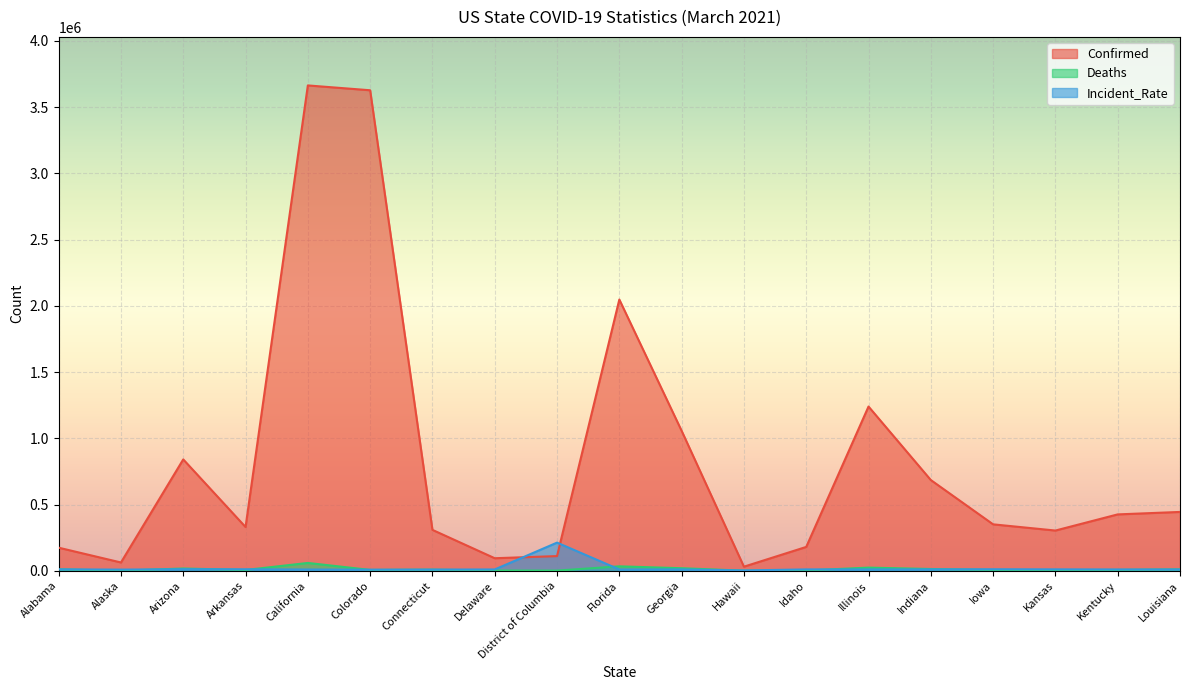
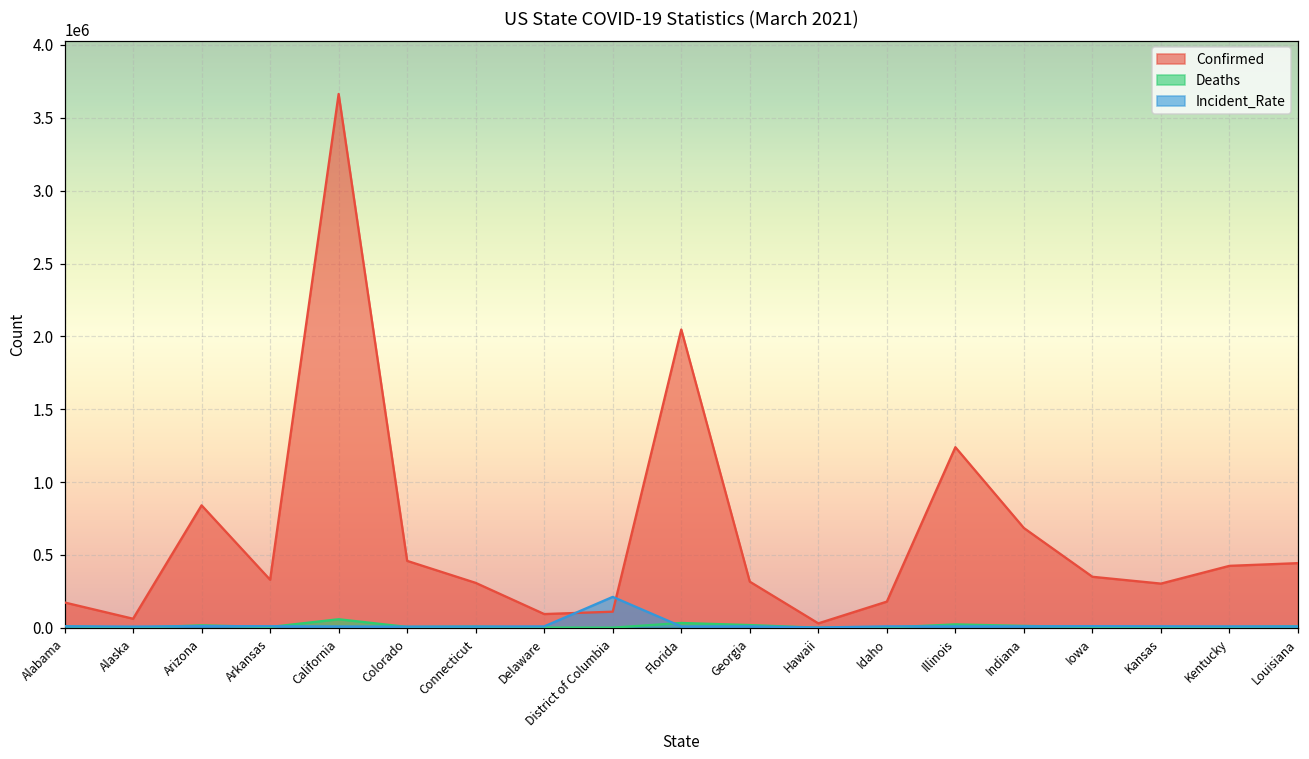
  {
    "Confirmed": {
      "Alabama": 170000,
      "Alaska": 60000,
      "Arizona": 840000,
      "Arkansas": 330000,
      "California": 3660000,
-     "Colorado": 3630000,
+     "Colorado": 460000,
      "Connecticut": 310000,
      "Delaware": 90000,
      "District of Columbia": 110000,
      "Florida": 2050000,
-     "Georgia": 1060000,
+     "Georgia": 320000,
      "Hawaii": 30000,
      "Idaho": 180000,
      "Illinois": 1240000,
      "Indiana": 680000,
      "Iowa": 350000,
      "Kansas": 300000,
      "Kentucky": 430000,
      "Louisiana": 440000
    },
    "Deaths": {
      "California": 60000,
      "District of Columbia": 0,
      "Florida": 30000
    },
    "Incident_Rate": {
      "California": 10000,
      "District of Columbia": 210000,
      "Florida": 10000
    }
  }
